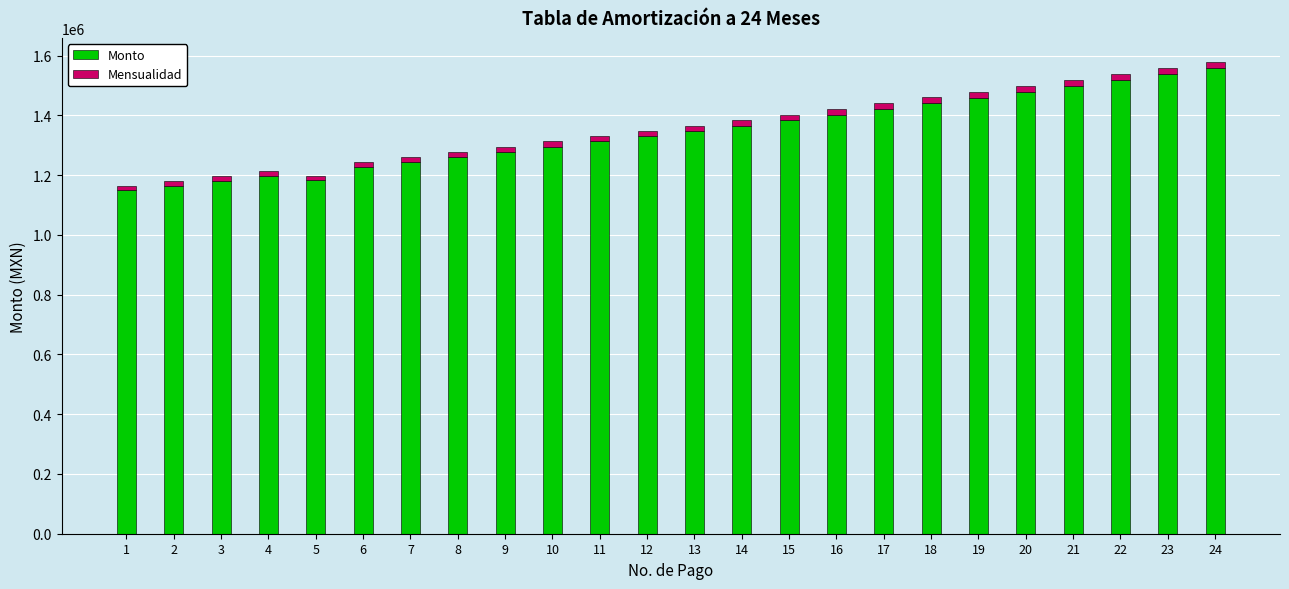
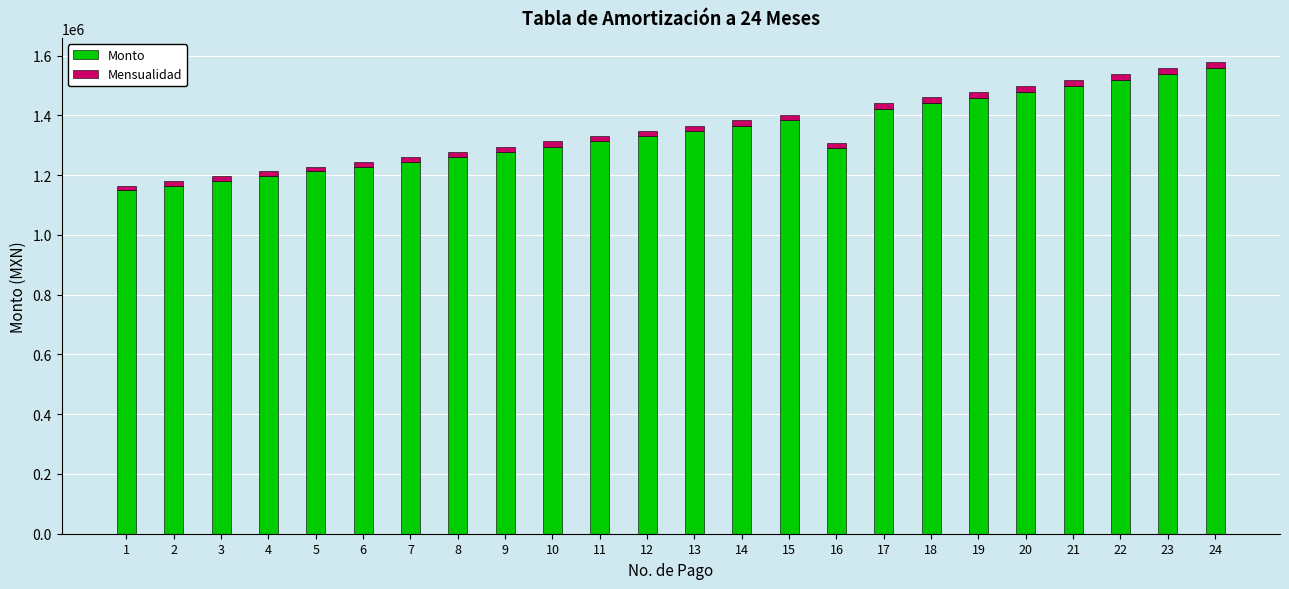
  {
    "Monto": {
      "1": 1150000,
      "2": 1170000,
      "3": 1180000,
      "4": 1200000,
-     "5": 1180000,
+     "5": 1210000,
      "6": 1230000,
      "7": 1250000,
      "8": 1260000,
      "9": 1280000,
      "10": 1300000,
      "11": 1310000,
      "12": 1330000,
      "13": 1350000,
      "14": 1370000,
      "15": 1380000,
-     "16": 1400000,
+     "16": 1290000,
      "17": 1420000,
      "18": 1440000,
      "19": 1460000,
      "20": 1480000,
      "21": 1500000,
      "22": 1520000,
      "23": 1540000,
      "24": 1560000
    },
    "Mensualidad": {
      "1": 20000,
      "2": 20000,
      "3": 20000,
      "4": 20000,
      "5": 20000,
      "6": 20000,
      "7": 20000,
      "8": 20000,
      "9": 20000,
      "10": 20000,
      "11": 20000,
      "12": 20000,
      "13": 20000,
      "14": 20000,
      "15": 20000,
      "16": 20000,
      "17": 20000,
      "18": 20000,
      "19": 20000,
      "20": 20000,
      "21": 20000,
      "22": 20000,
      "23": 20000,
      "24": 20000
    }
  }
